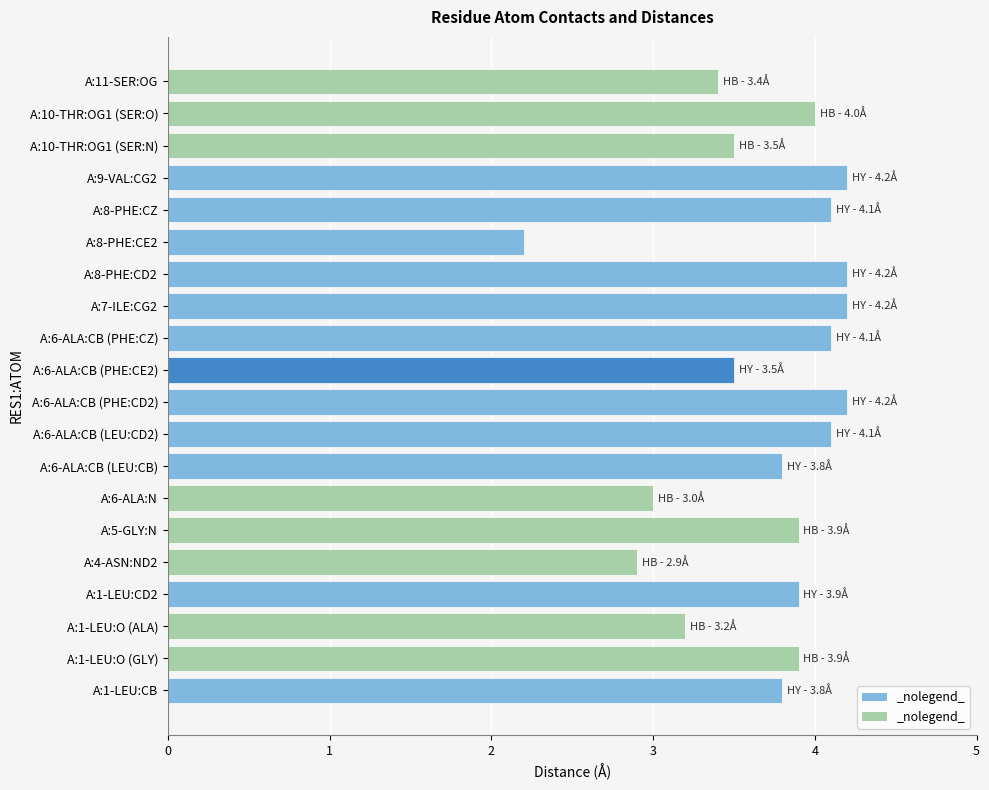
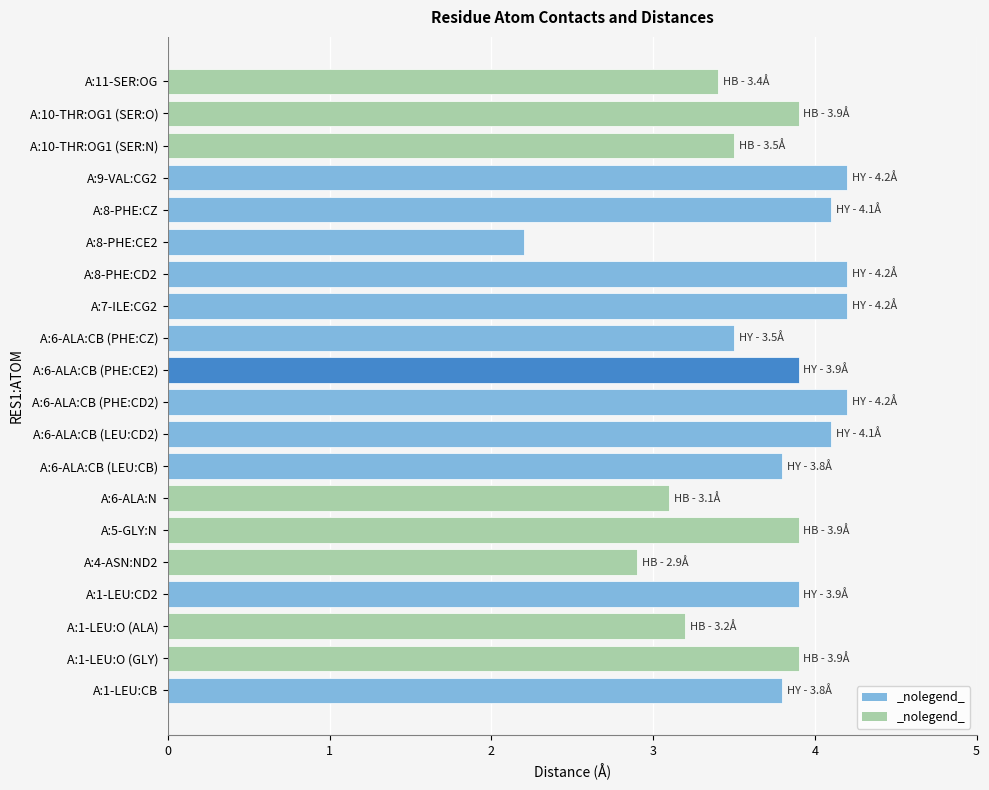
  {
    "A:11-SER:OG": "3.4Å",
-   "A:10-THR:OG1 (SER:O)": "4.0Å",
+   "A:10-THR:OG1 (SER:O)": "3.9Å",
    "A:10-THR:OG1 (SER:N)": "3.5Å",
    "A:9-VAL:CG2": "4.2Å",
    "A:8-PHE:CZ": "4.1Å",
    "A:8-PHE:CD2": "4.2Å",
    "A:7-ILE:CG2": "4.2Å",
-   "A:6-ALA:CB (PHE:CZ)": "4.1Å",
-   "A:6-ALA:CB (PHE:CE2)": "3.5Å",
+   "A:6-ALA:CB (PHE:CZ)": "3.5Å",
+   "A:6-ALA:CB (PHE:CE2)": "3.9Å",
    "A:6-ALA:CB (PHE:CD2)": "4.2Å",
    "A:6-ALA:CB (LEU:CD2)": "4.1Å",
    "A:6-ALA:CB (LEU:CB)": "3.8Å",
-   "A:6-ALA:N": "3.0Å",
+   "A:6-ALA:N": "3.1Å",
    "A:5-GLY:N": "3.9Å",
    "A:4-ASN:ND2": "2.9Å",
    "A:1-LEU:CD2": "3.9Å",
    "A:1-LEU:O (ALA)": "3.2Å",
    "A:1-LEU:O (GLY)": "3.9Å"
  }
